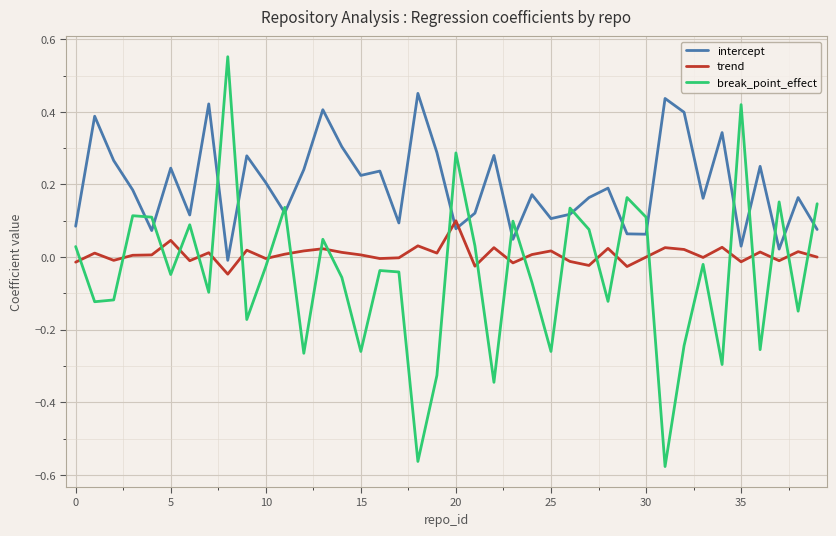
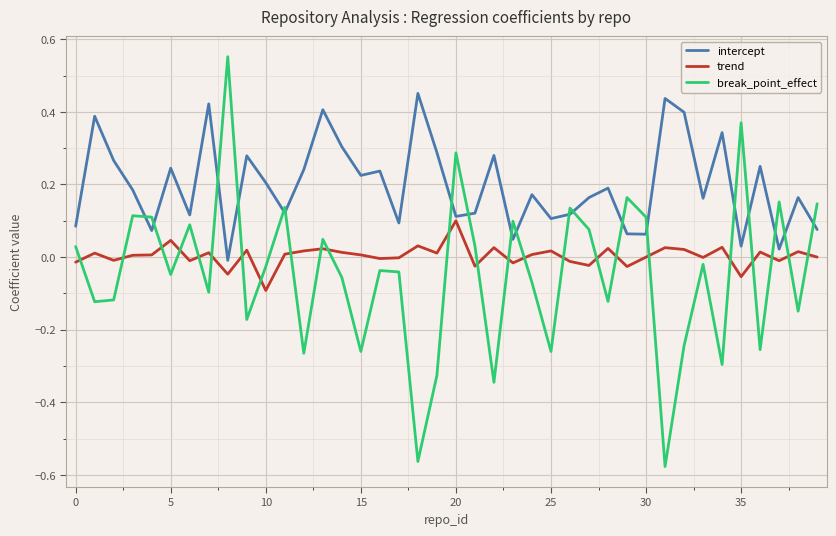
  {
    "intercept": {
      "0": 0.09,
      "5": 0.25,
      "10": 0.21,
      "15": 0.23,
-     "20": 0.08,
+     "20": 0.11,
      "25": 0.11,
      "30": 0.06,
      "35": 0.03
    },
    "trend": {
      "0": -0.01,
      "5": 0.05,
-     "10": 0.00,
+     "10": -0.09,
      "15": 0.01,
      "20": 0.10,
      "25": 0.02,
      "30": 0.00,
-     "35": -0.01
+     "35": -0.05
    },
    "break_point_effect": {
      "0": 0.03,
      "5": -0.05,
      "10": -0.03,
      "15": -0.26,
      "20": 0.29,
      "25": -0.26,
      "30": 0.11,
-     "35": 0.42
+     "35": 0.37
    }
  }
